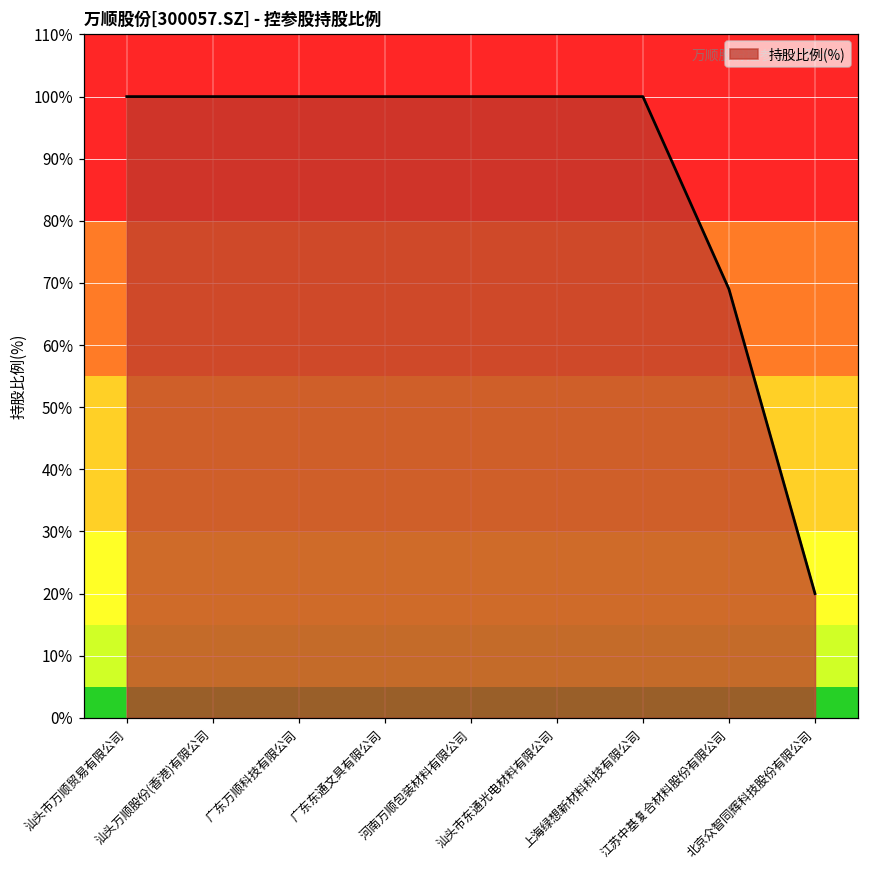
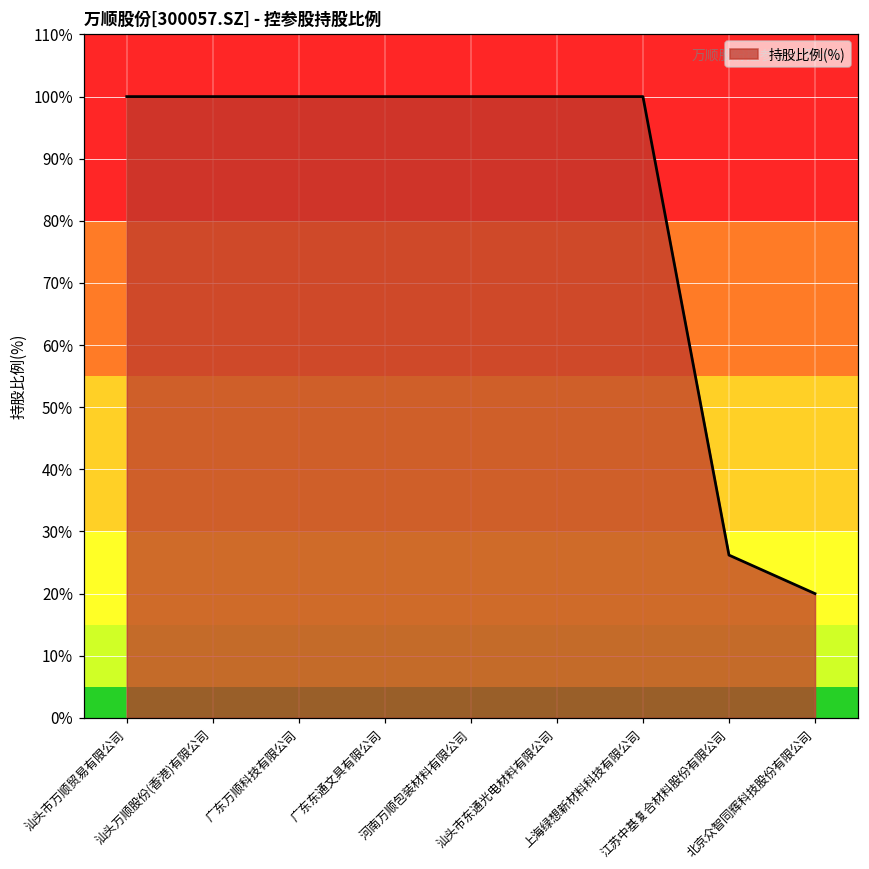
  {
    "汕头市万顺贸易有限公司": "100%",
    "汕头万顺股份(香港)有限公司": "100%",
    "广东万顺科技有限公司": "100%",
    "广东东通文具有限公司": "100%",
    "河南万顺包装材料有限公司": "100%",
    "汕头市东通光电材料有限公司": "100%",
    "上海绿想新材料科技有限公司": "100%",
-   "江苏中基复合材料股份有限公司": "69%",
+   "江苏中基复合材料股份有限公司": "26%",
    "北京众智同辉科技股份有限公司": "20%"
  }
